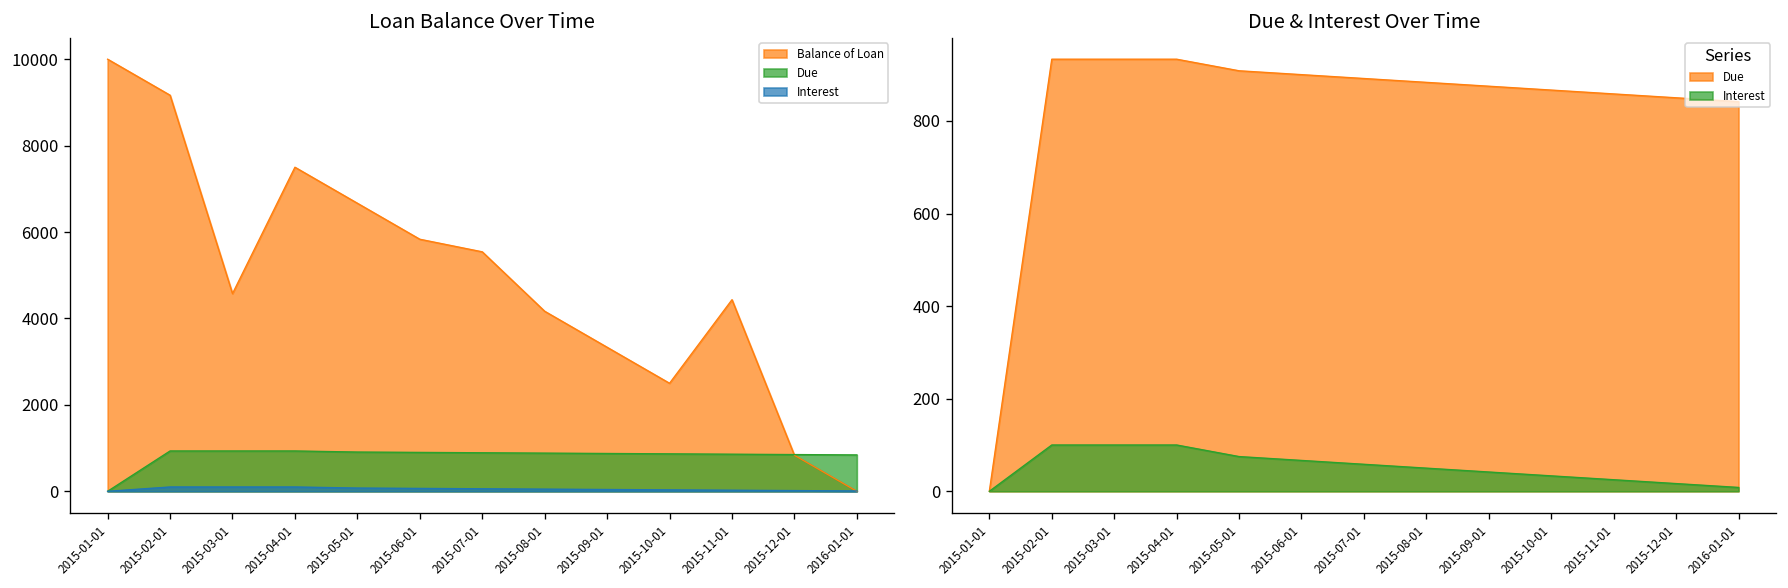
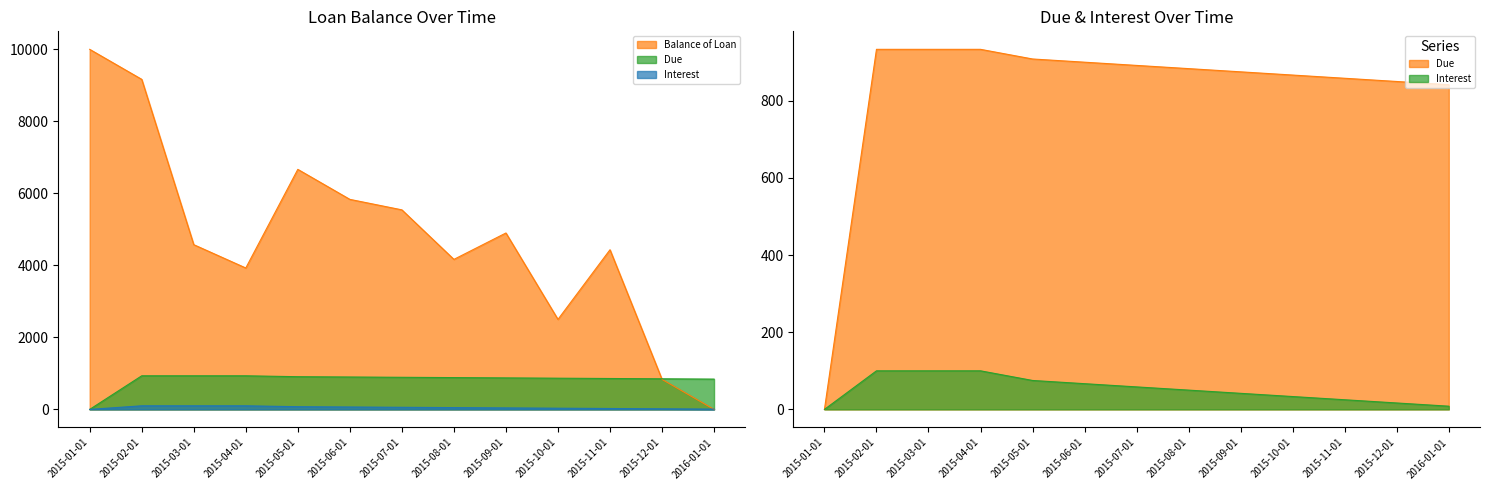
  {
    "Loan Balance Over Time": {
      "Balance of Loan": {
        "2015-01-01": 10000,
        "2015-02-01": 9200,
        "2015-03-01": 4600,
-       "2015-04-01": 7500,
+       "2015-04-01": 3900,
        "2015-05-01": 6700,
        "2015-06-01": 5800,
        "2015-07-01": 5500,
        "2015-08-01": 4200,
-       "2015-09-01": 3300,
+       "2015-09-01": 4900,
        "2015-10-01": 2500,
        "2015-11-01": 4400
      }
    },
    "Due & Interest Over Time": {
      "Due": {
        "2015-02-01": 930,
        "2015-03-01": 930,
        "2015-04-01": 930,
        "2015-05-01": 910,
        "2015-06-01": 900,
        "2015-07-01": 890,
        "2015-08-01": 880,
        "2015-09-01": 880,
        "2015-10-01": 870,
        "2015-11-01": 860,
        "2015-12-01": 850
      },
      "Interest": {
        "2015-02-01": 100,
        "2015-03-01": 100,
        "2015-04-01": 100,
        "2015-05-01": 80,
        "2015-06-01": 70,
        "2015-07-01": 60,
        "2015-08-01": 50,
        "2015-09-01": 40,
        "2015-10-01": 30,
        "2015-11-01": 30,
        "2015-12-01": 20,
        "2016-01-01": 10
      }
    }
  }
